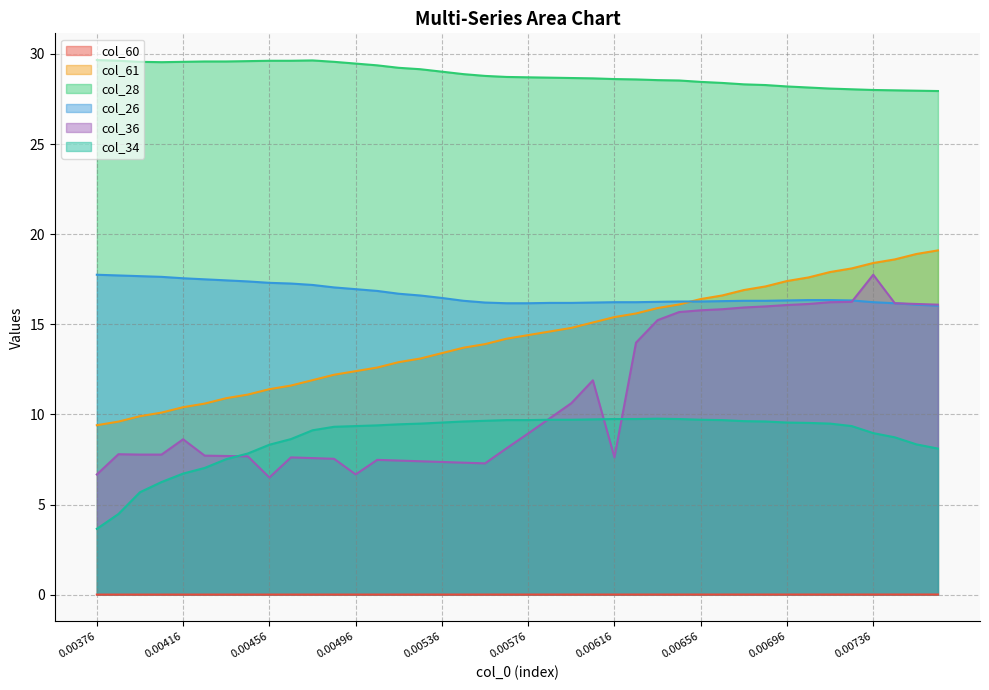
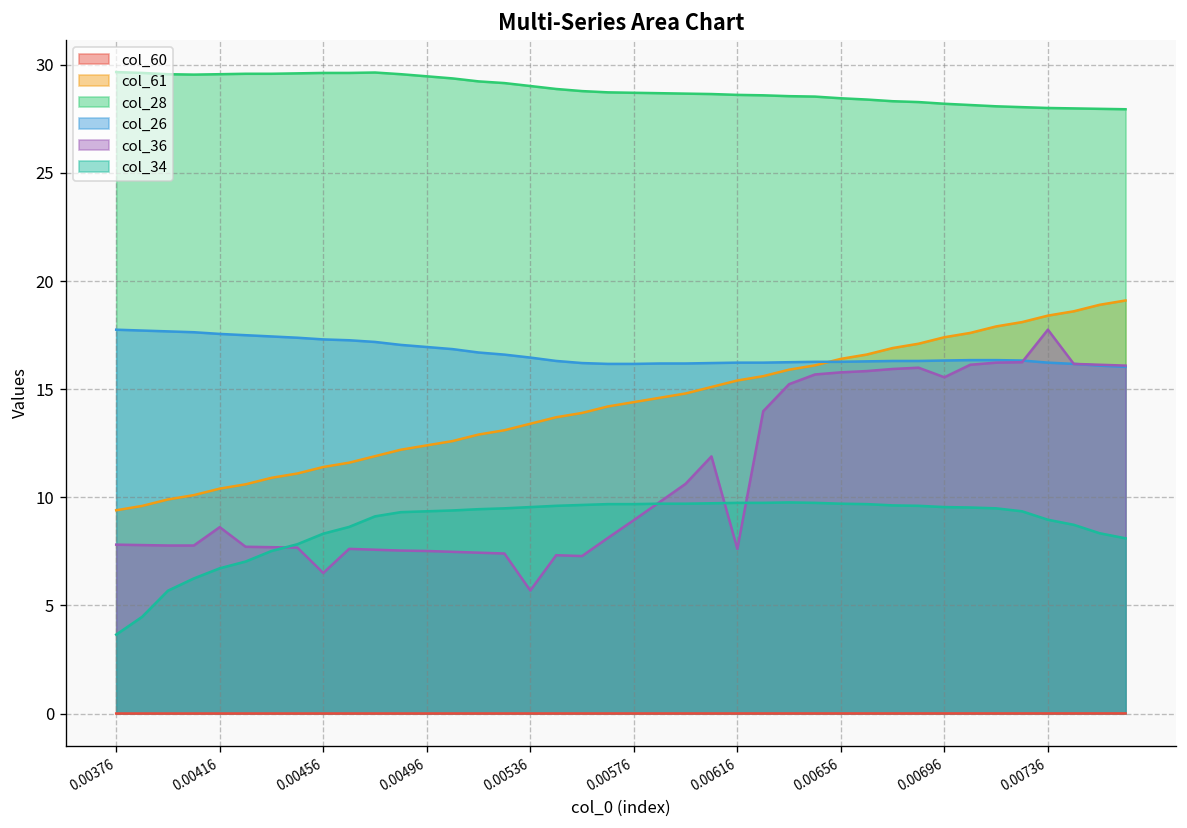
  {
    "col_60": {
      "0.00376": 0.0,
      "0.00416": 0.0,
      "0.00456": 0.0,
      "0.00496": 0.0,
      "0.00536": 0.0,
      "0.00576": 0.0,
      "0.00616": 0.0,
      "0.00656": 0.0,
      "0.00696": 0.0,
      "0.00736": 0.0
    },
    "col_61": {
      "0.00376": 9.4,
      "0.00416": 10.4,
      "0.00456": 11.4,
      "0.00496": 12.4,
      "0.00536": 13.4,
      "0.00576": 14.4,
      "0.00616": 15.4,
      "0.00696": 17.4,
      "0.00736": 18.4
    },
    "col_36": {
-     "0.00376": 6.7,
+     "0.00376": 7.8,
      "0.00416": 8.6,
      "0.00456": 6.5,
-     "0.00496": 6.7,
-     "0.00536": 7.4,
+     "0.00496": 7.5,
+     "0.00536": 5.7,
      "0.00576": 8.9,
      "0.00616": 7.6,
      "0.00656": 15.8,
-     "0.00696": 16.1,
+     "0.00696": 15.6,
      "0.00736": 17.8
    }
  }
